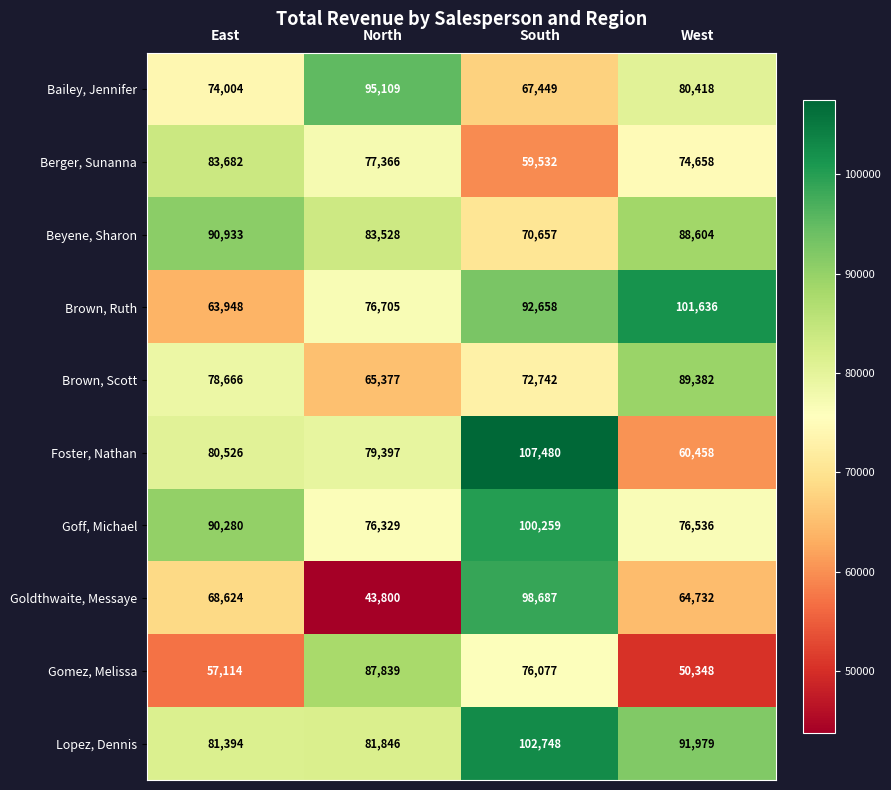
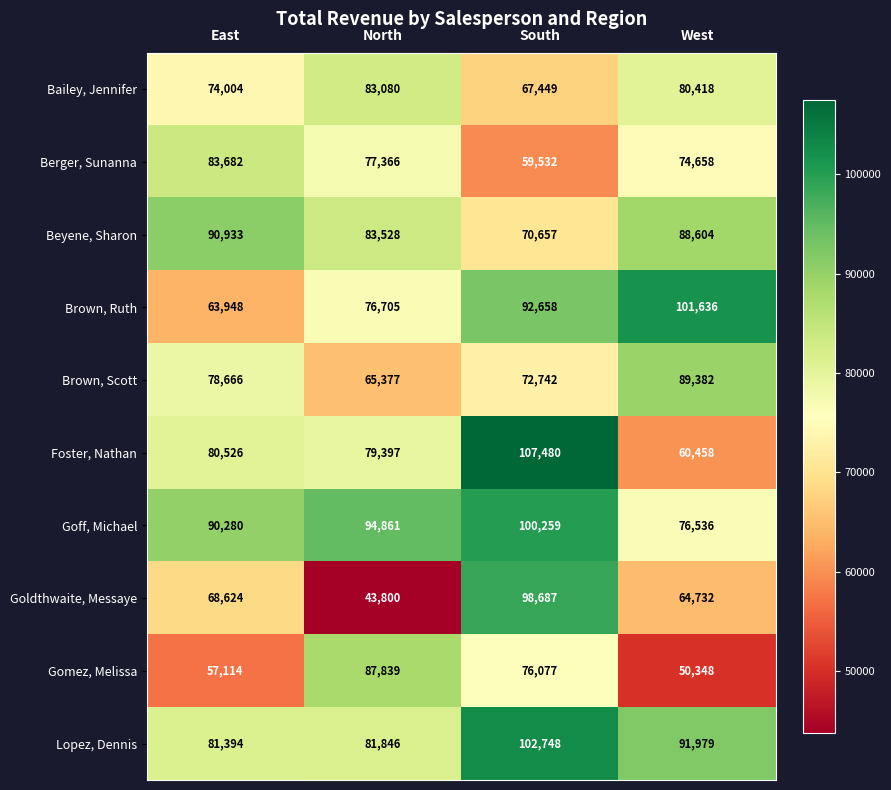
  {
    "Bailey, Jennifer": {
      "East": "74,004",
-     "North": "95,109",
+     "North": "83,080",
      "South": "67,449",
      "West": "80,418"
    },
    "Berger, Sunanna": {
      "East": "83,682",
      "North": "77,366",
      "South": "59,532",
      "West": "74,658"
    },
    "Beyene, Sharon": {
      "East": "90,933",
      "North": "83,528",
      "South": "70,657",
      "West": "88,604"
    },
    "Brown, Ruth": {
      "East": "63,948",
      "North": "76,705",
      "South": "92,658",
      "West": "101,636"
    },
    "Brown, Scott": {
      "East": "78,666",
      "North": "65,377",
      "South": "72,742",
      "West": "89,382"
    },
    "Foster, Nathan": {
      "East": "80,526",
      "North": "79,397",
      "South": "107,480",
      "West": "60,458"
    },
    "Goff, Michael": {
      "East": "90,280",
-     "North": "76,329",
+     "North": "94,861",
      "South": "100,259",
      "West": "76,536"
    },
    "Goldthwaite, Messaye": {
      "East": "68,624",
      "North": "43,800",
      "South": "98,687",
      "West": "64,732"
    },
    "Gomez, Melissa": {
      "East": "57,114",
      "North": "87,839",
      "South": "76,077",
      "West": "50,348"
    },
    "Lopez, Dennis": {
      "East": "81,394",
      "North": "81,846",
      "South": "102,748",
      "West": "91,979"
    }
  }
